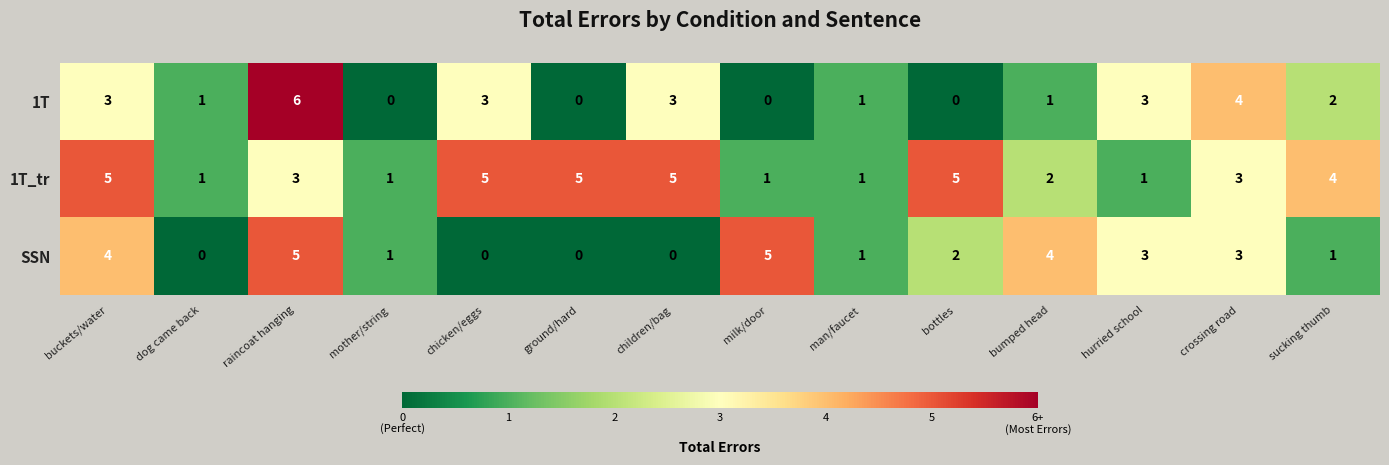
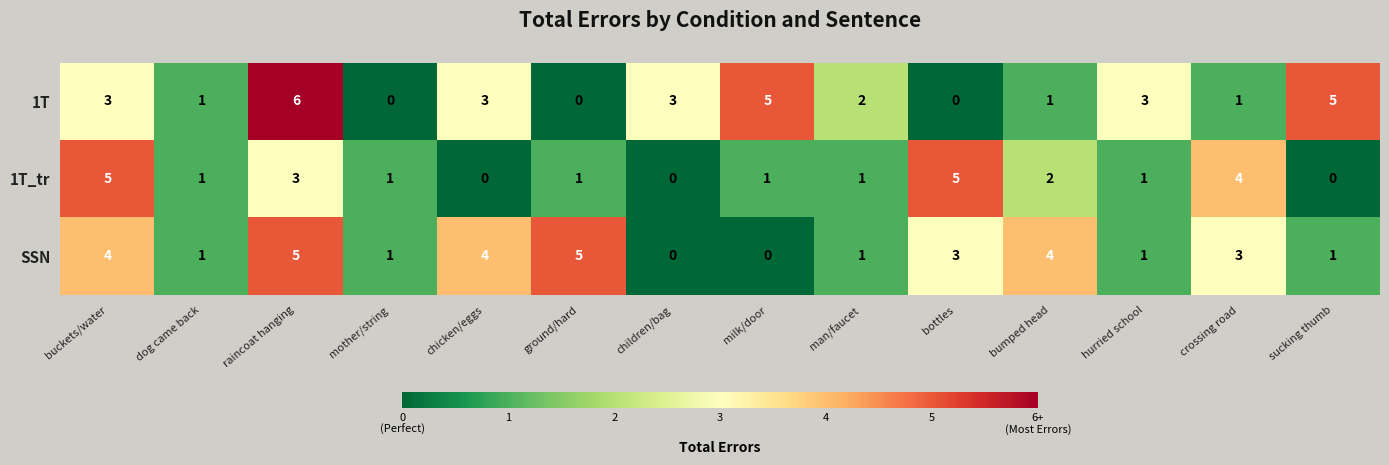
  {
    "1T": {
      "buckets/water": 3,
      "dog came back": 1,
      "raincoat hanging": 6,
      "mother/string": 0,
      "chicken/eggs": 3,
      "ground/hard": 0,
      "children/bag": 3,
-     "milk/door": 0,
-     "man/faucet": 1,
+     "milk/door": 5,
+     "man/faucet": 2,
      "bottles": 0,
      "bumped head": 1,
      "hurried school": 3,
-     "crossing road": 4,
-     "sucking thumb": 2
+     "crossing road": 1,
+     "sucking thumb": 5
    },
    "1T_tr": {
      "buckets/water": 5,
      "dog came back": 1,
      "raincoat hanging": 3,
      "mother/string": 1,
-     "chicken/eggs": 5,
-     "ground/hard": 5,
-     "children/bag": 5,
+     "chicken/eggs": 0,
+     "ground/hard": 1,
+     "children/bag": 0,
      "milk/door": 1,
      "man/faucet": 1,
      "bottles": 5,
      "bumped head": 2,
      "hurried school": 1,
-     "crossing road": 3,
-     "sucking thumb": 4
+     "crossing road": 4,
+     "sucking thumb": 0
    },
    "SSN": {
      "buckets/water": 4,
-     "dog came back": 0,
+     "dog came back": 1,
      "raincoat hanging": 5,
      "mother/string": 1,
-     "chicken/eggs": 0,
-     "ground/hard": 0,
+     "chicken/eggs": 4,
+     "ground/hard": 5,
      "children/bag": 0,
-     "milk/door": 5,
+     "milk/door": 0,
      "man/faucet": 1,
-     "bottles": 2,
+     "bottles": 3,
      "bumped head": 4,
-     "hurried school": 3,
+     "hurried school": 1,
      "crossing road": 3,
      "sucking thumb": 1
    }
  }
